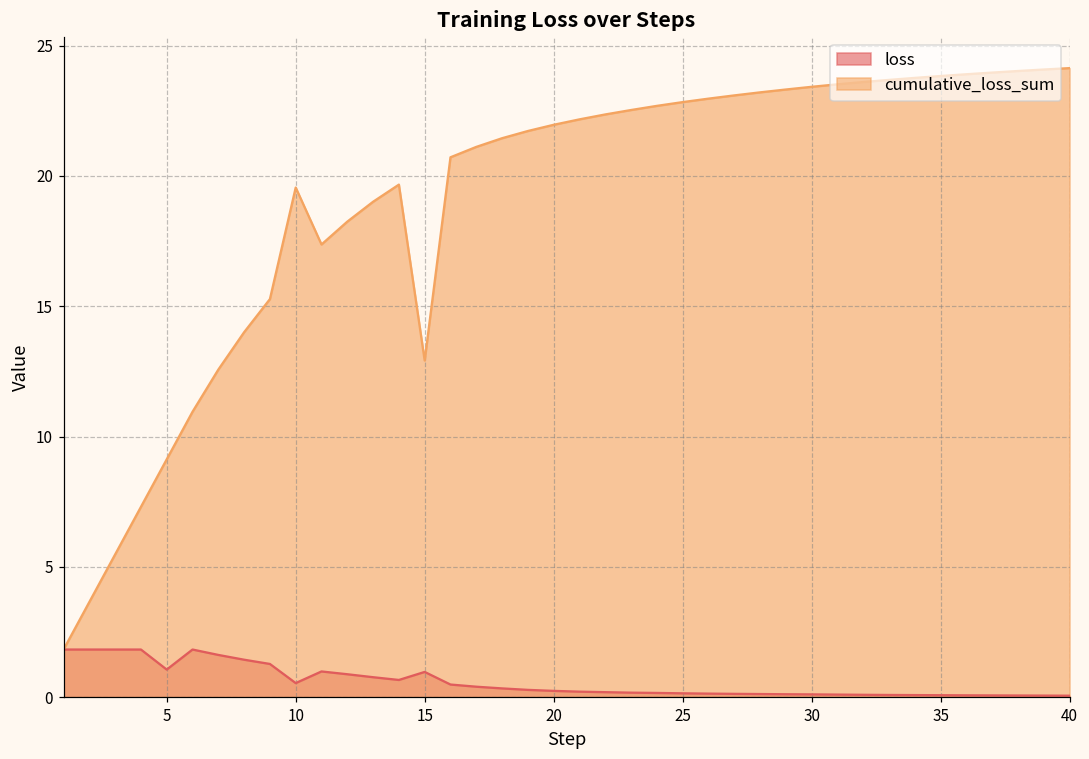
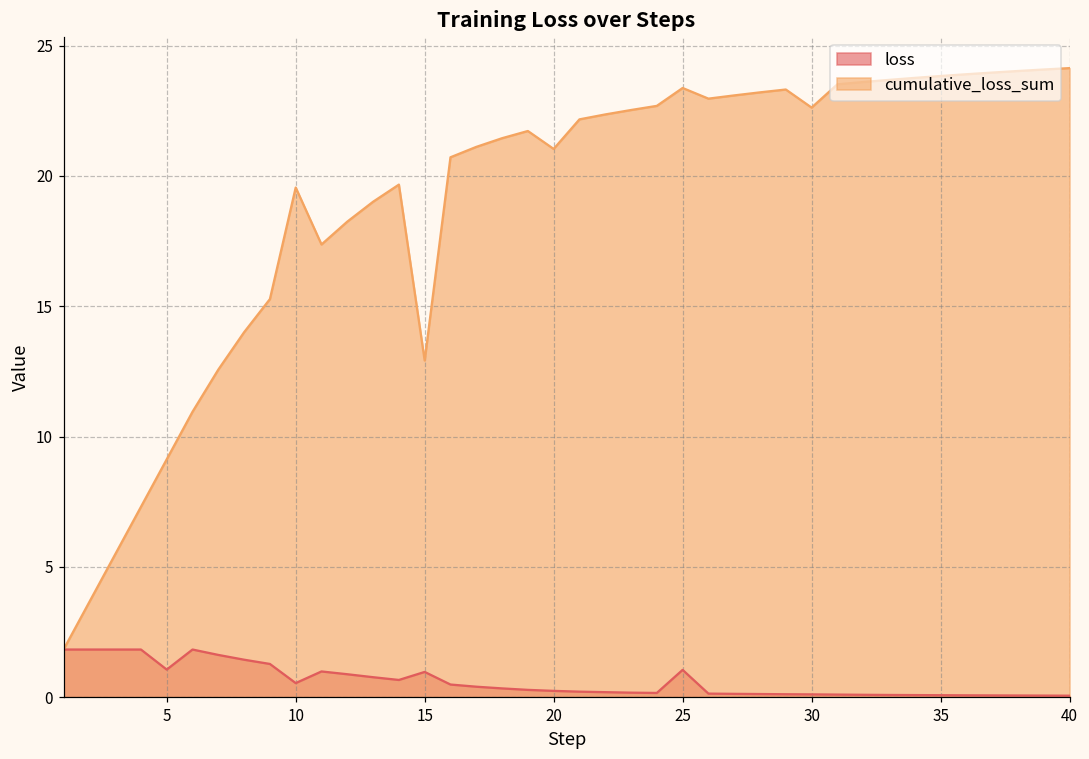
  {
    "loss": {
      "5": 1.1,
      "10": 0.5,
      "15": 1.0,
      "20": 0.2,
-     "25": 0.1,
+     "25": 1.0,
      "30": 0.1,
      "35": 0.1,
      "40": 0.1
    },
    "cumulative_loss_sum": {
      "5": 9.1,
      "10": 19.6,
      "15": 12.9,
-     "20": 22.0,
-     "25": 22.8,
-     "30": 23.4,
+     "20": 21.0,
+     "25": 23.4,
+     "30": 22.6,
      "40": 24.1
    }
  }
